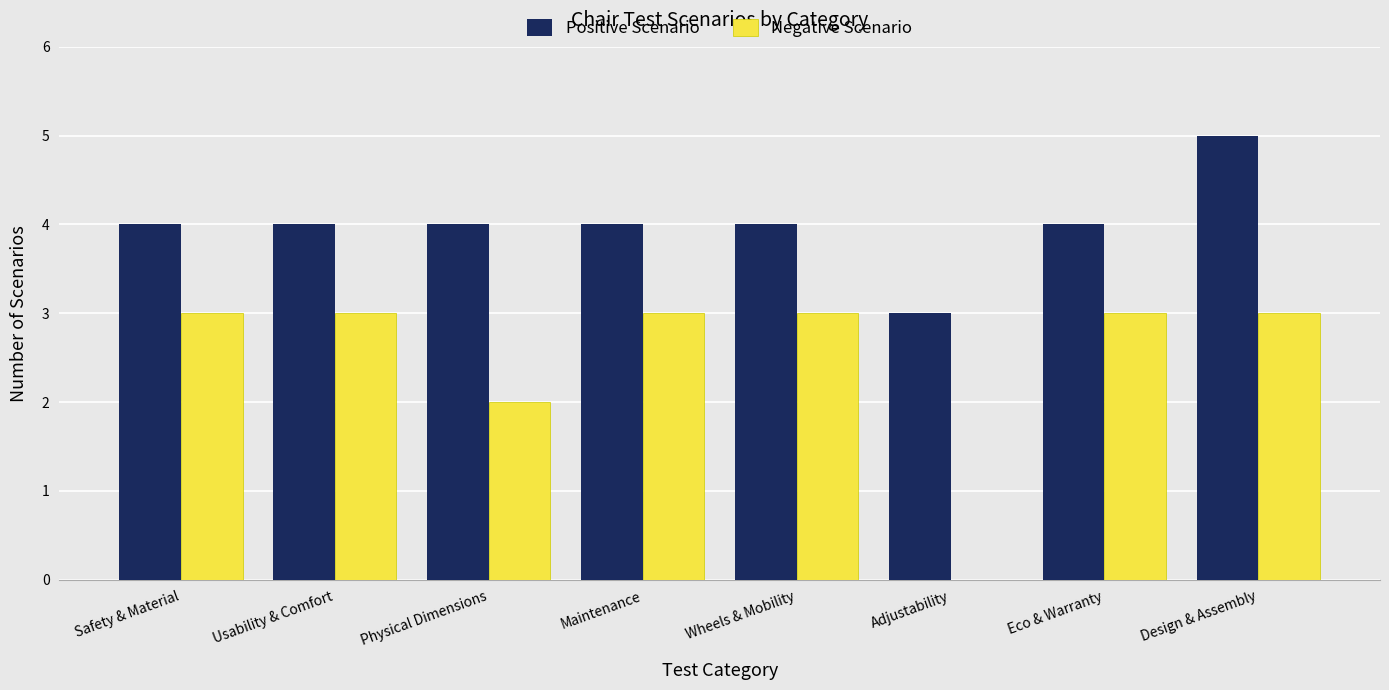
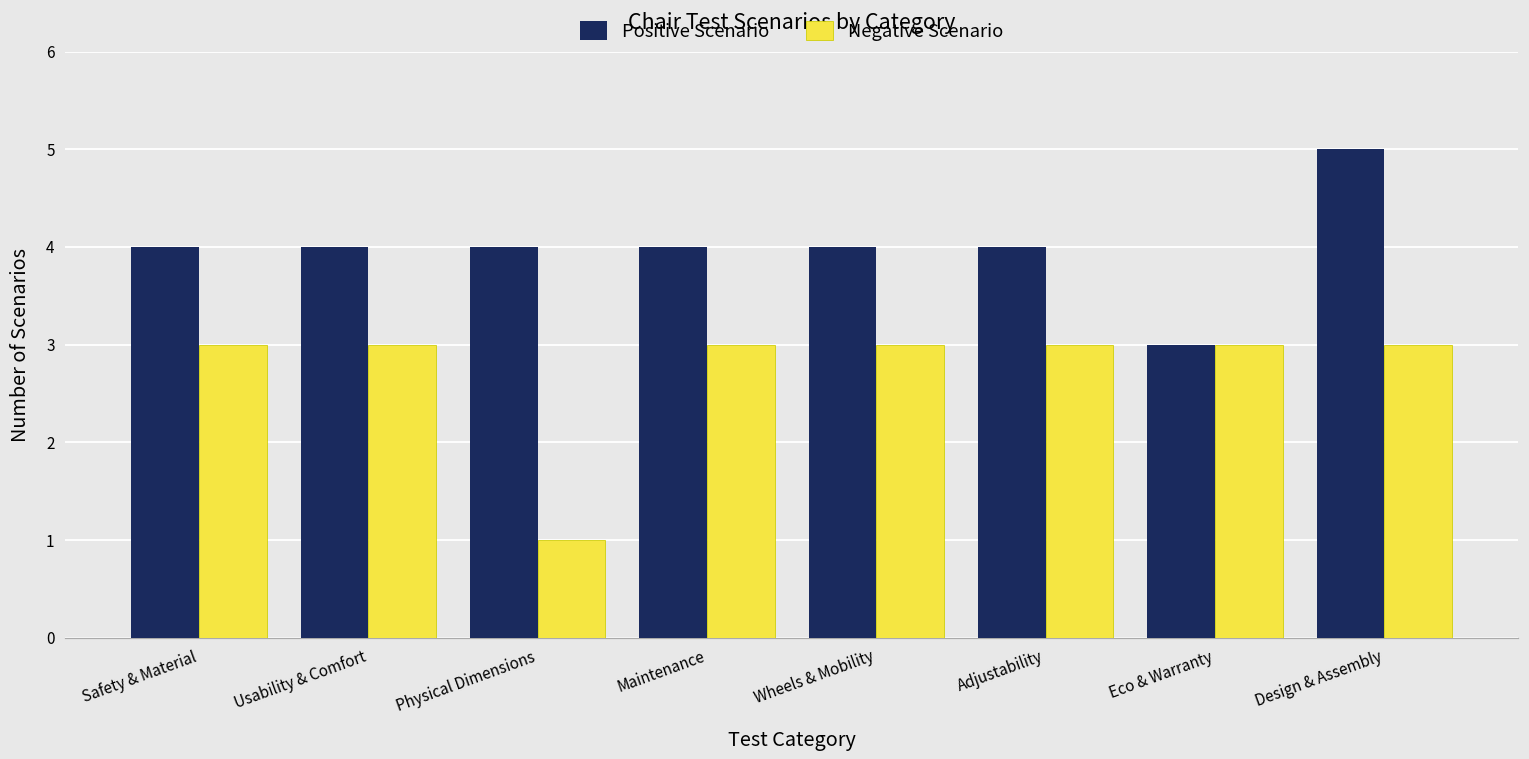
  {
    "Positive Scenario": {
      "Safety & Material": 4,
      "Usability & Comfort": 4,
      "Physical Dimensions": 4,
      "Maintenance": 4,
      "Wheels & Mobility": 4,
-     "Adjustability": 3,
-     "Eco & Warranty": 4,
+     "Adjustability": 4,
+     "Eco & Warranty": 3,
      "Design & Assembly": 5
    },
    "Negative Scenario": {
      "Safety & Material": 3,
      "Usability & Comfort": 3,
-     "Physical Dimensions": 2,
+     "Physical Dimensions": 1,
      "Maintenance": 3,
      "Wheels & Mobility": 3,
-     "Adjustability": 0,
+     "Adjustability": 3,
      "Eco & Warranty": 3,
      "Design & Assembly": 3
    }
  }
